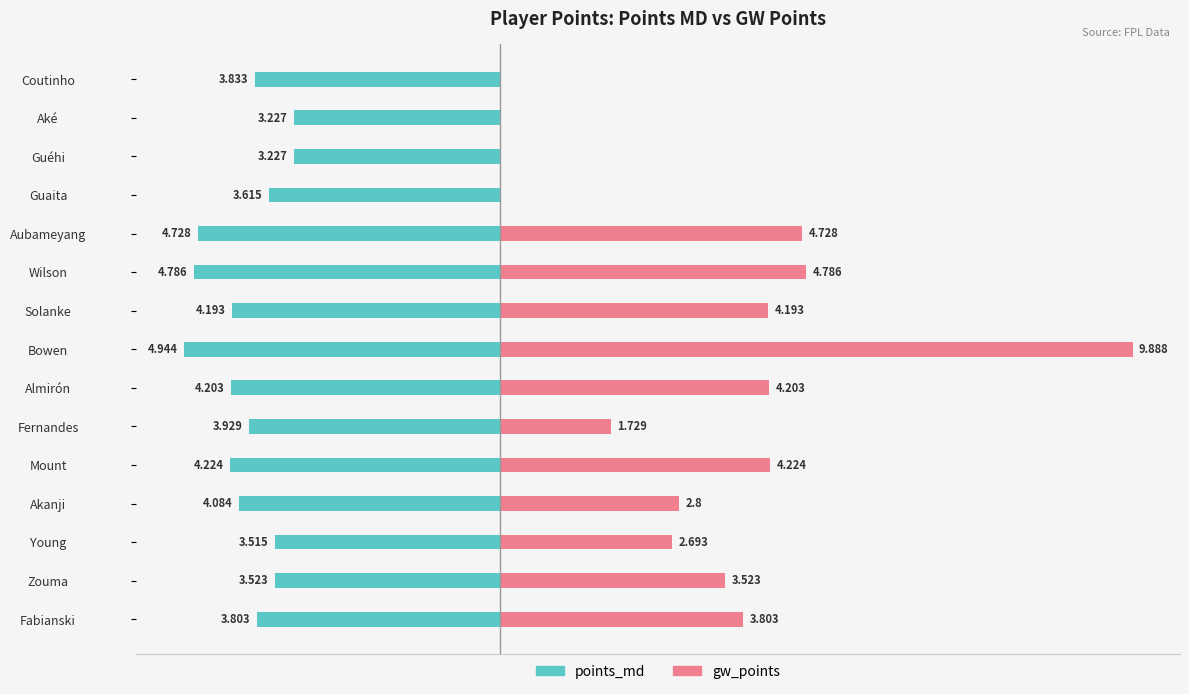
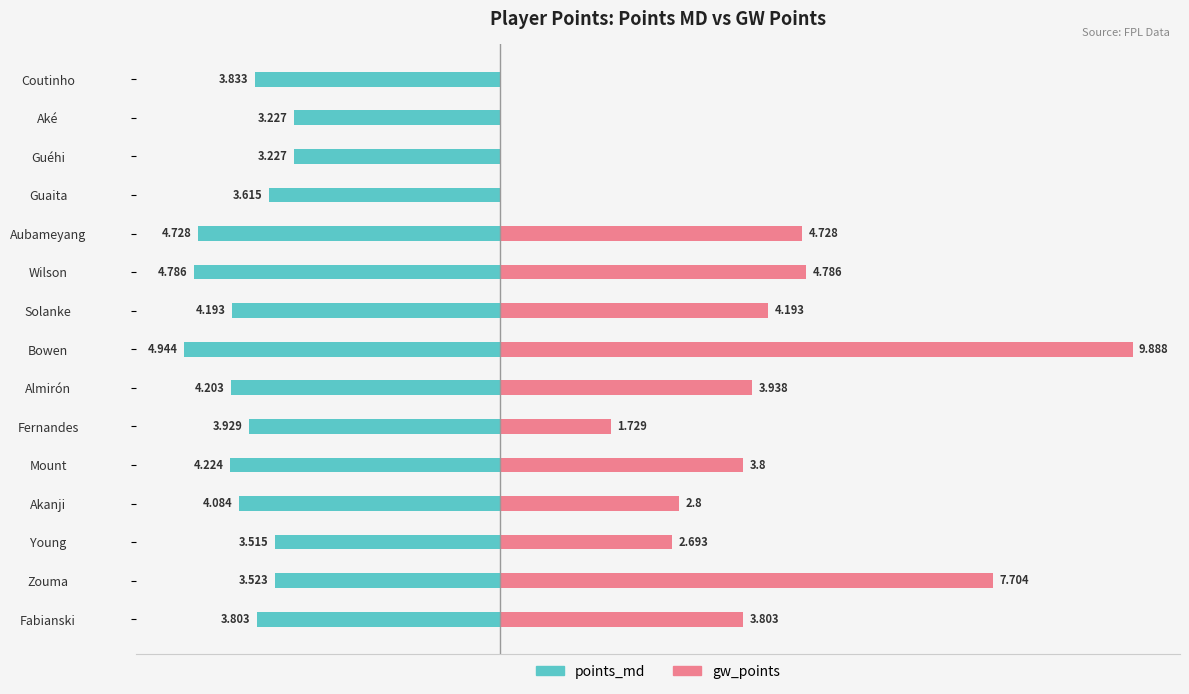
  {
    "gw_points": {
      "Aubameyang": 4.728,
      "Wilson": 4.786,
      "Solanke": 4.193,
      "Bowen": 9.888,
-     "Almirón": 4.203,
+     "Almirón": 3.938,
      "Fernandes": 1.729,
-     "Mount": 4.224,
+     "Mount": 3.8,
      "Akanji": 2.8,
      "Young": 2.693,
-     "Zouma": 3.523,
+     "Zouma": 7.704,
      "Fabianski": 3.803
    }
  }
